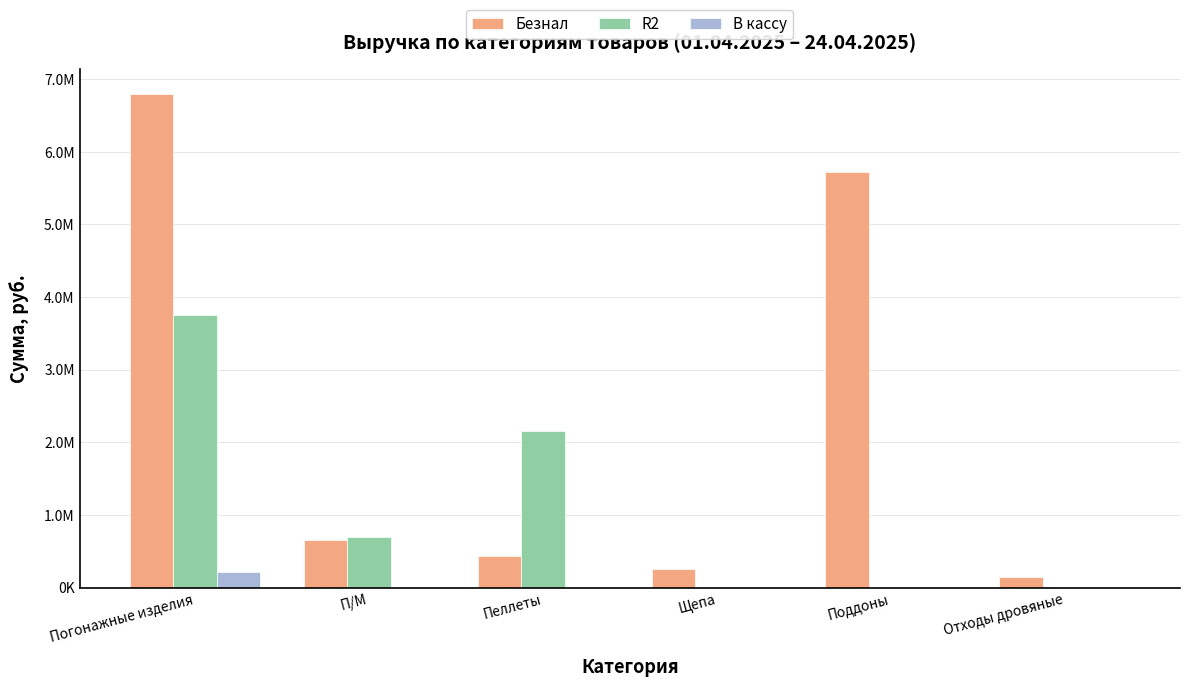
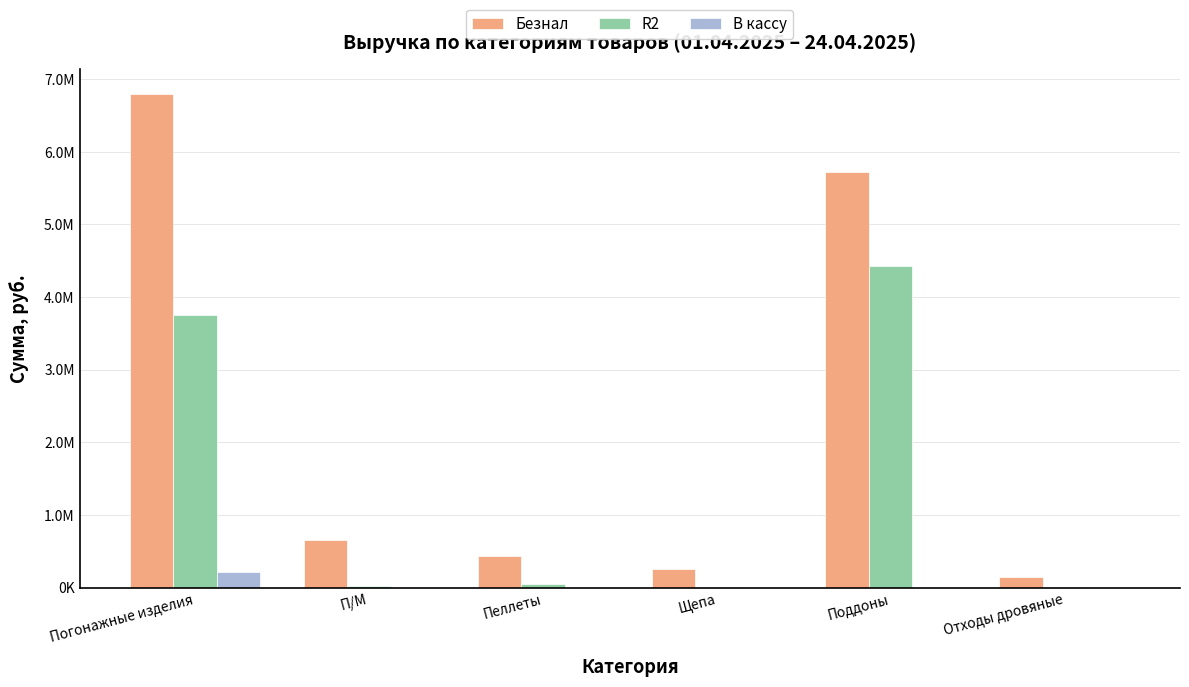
  {
    "Безнал": {
      "Погонажные изделия": 6800000,
      "П/М": 700000,
      "Пеллеты": 400000,
      "Щепа": 300000,
      "Поддоны": 5700000,
      "Отходы дровяные": 100000
    },
    "R2": {
      "Погонажные изделия": 3800000,
-     "П/М": 700000,
-     "Пеллеты": 2200000,
-     "Поддоны": 0
+     "П/М": 0,
+     "Пеллеты": 0,
+     "Поддоны": 4400000
    },
    "В кассу": {
      "Погонажные изделия": 200000,
      "П/М": 0,
      "Пеллеты": 0,
      "Щепа": 0,
      "Поддоны": 0,
      "Отходы дровяные": 0
    }
  }
